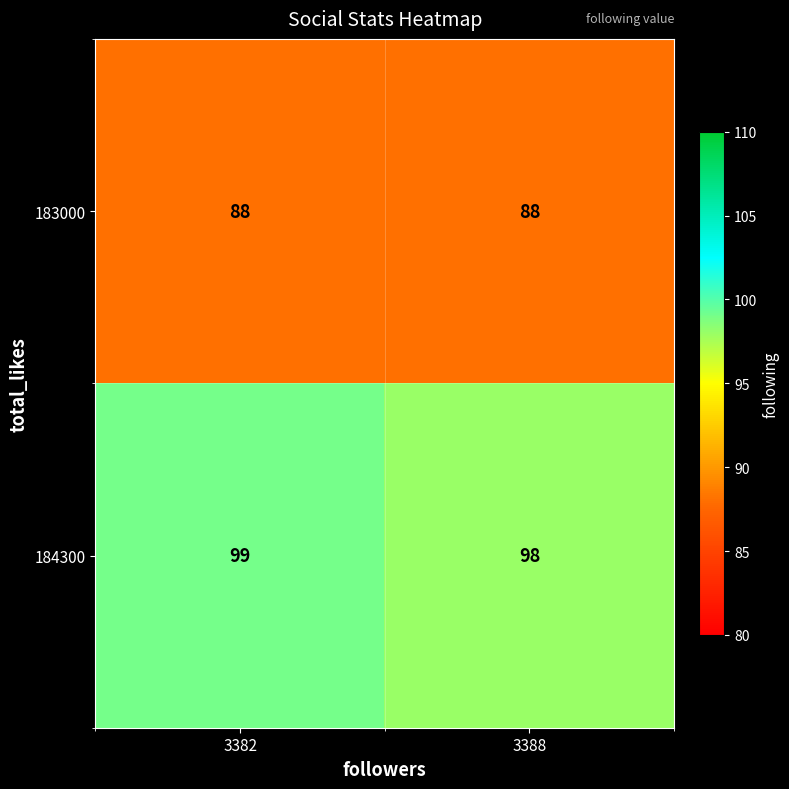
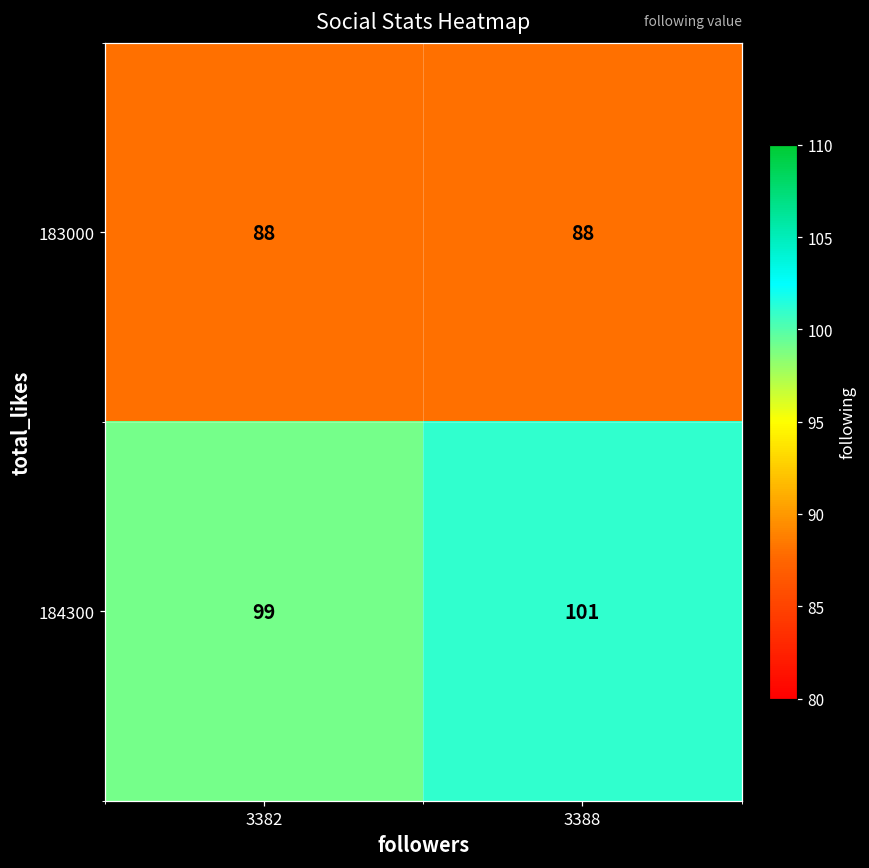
  {
    "183000": {
      "3382": 88,
      "3388": 88
    },
    "184300": {
      "3382": 99,
-     "3388": 98
+     "3388": 101
    }
  }
